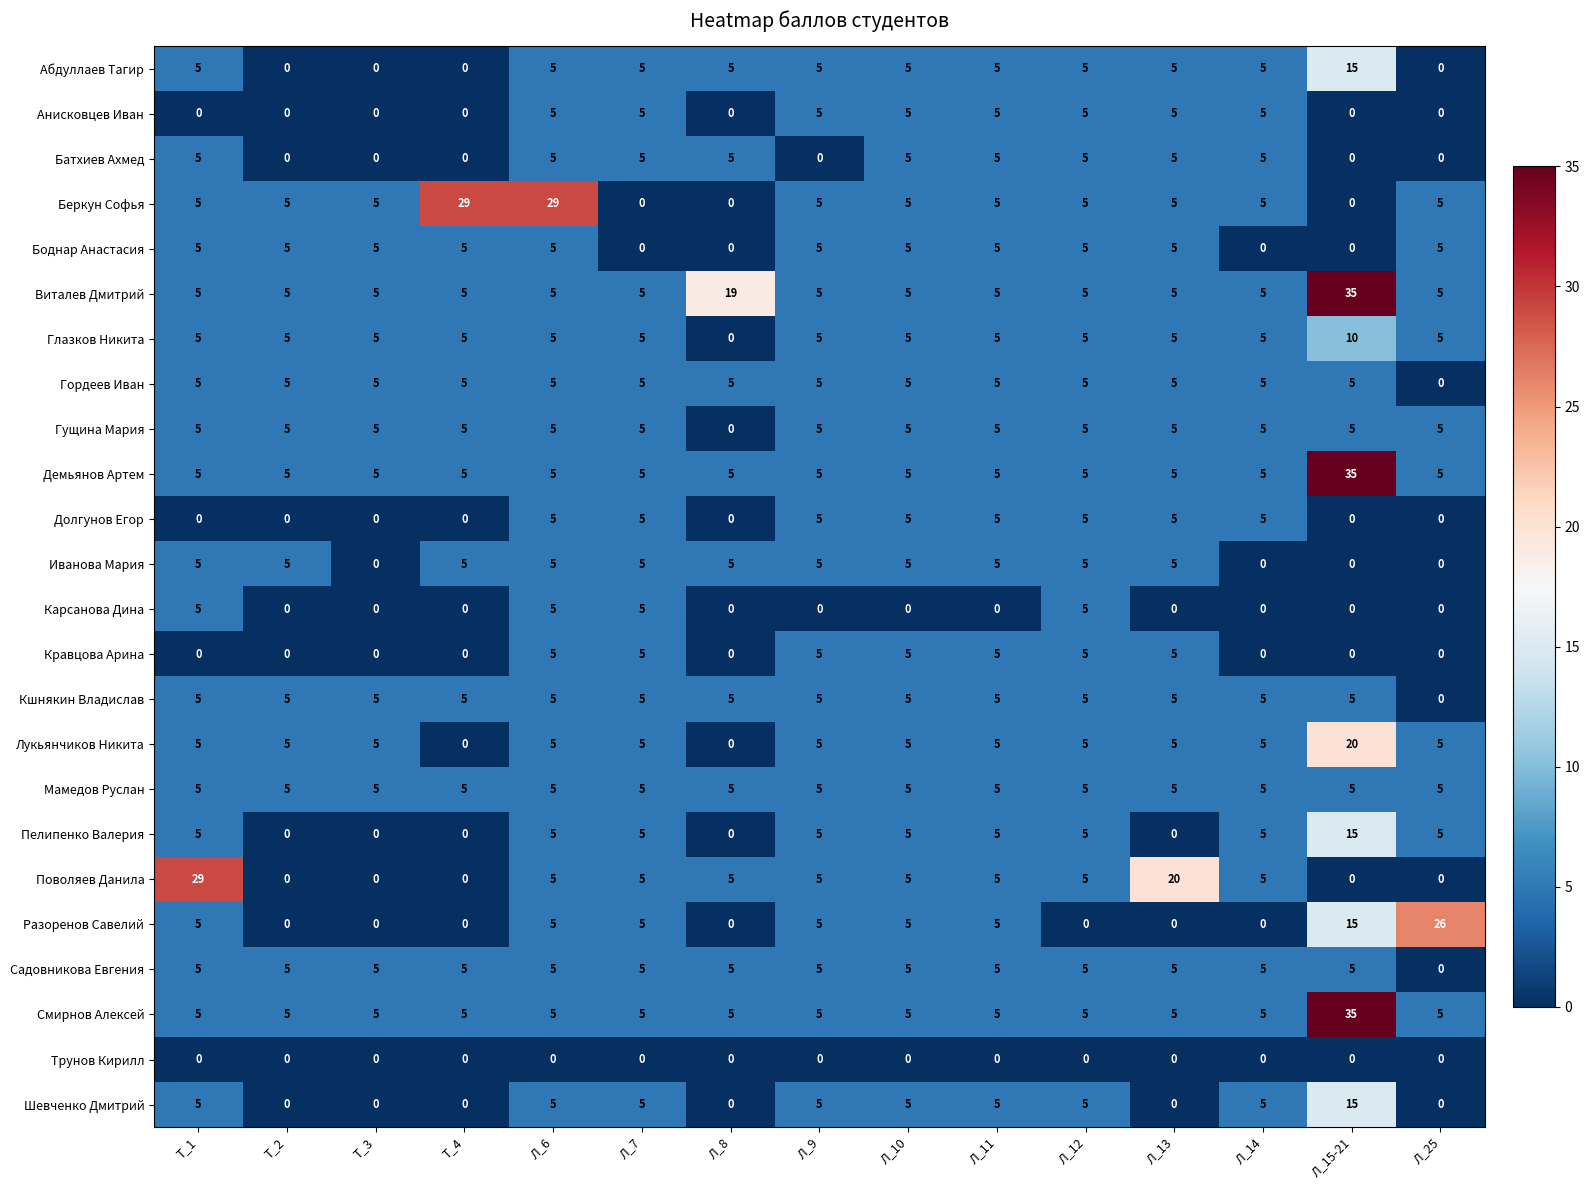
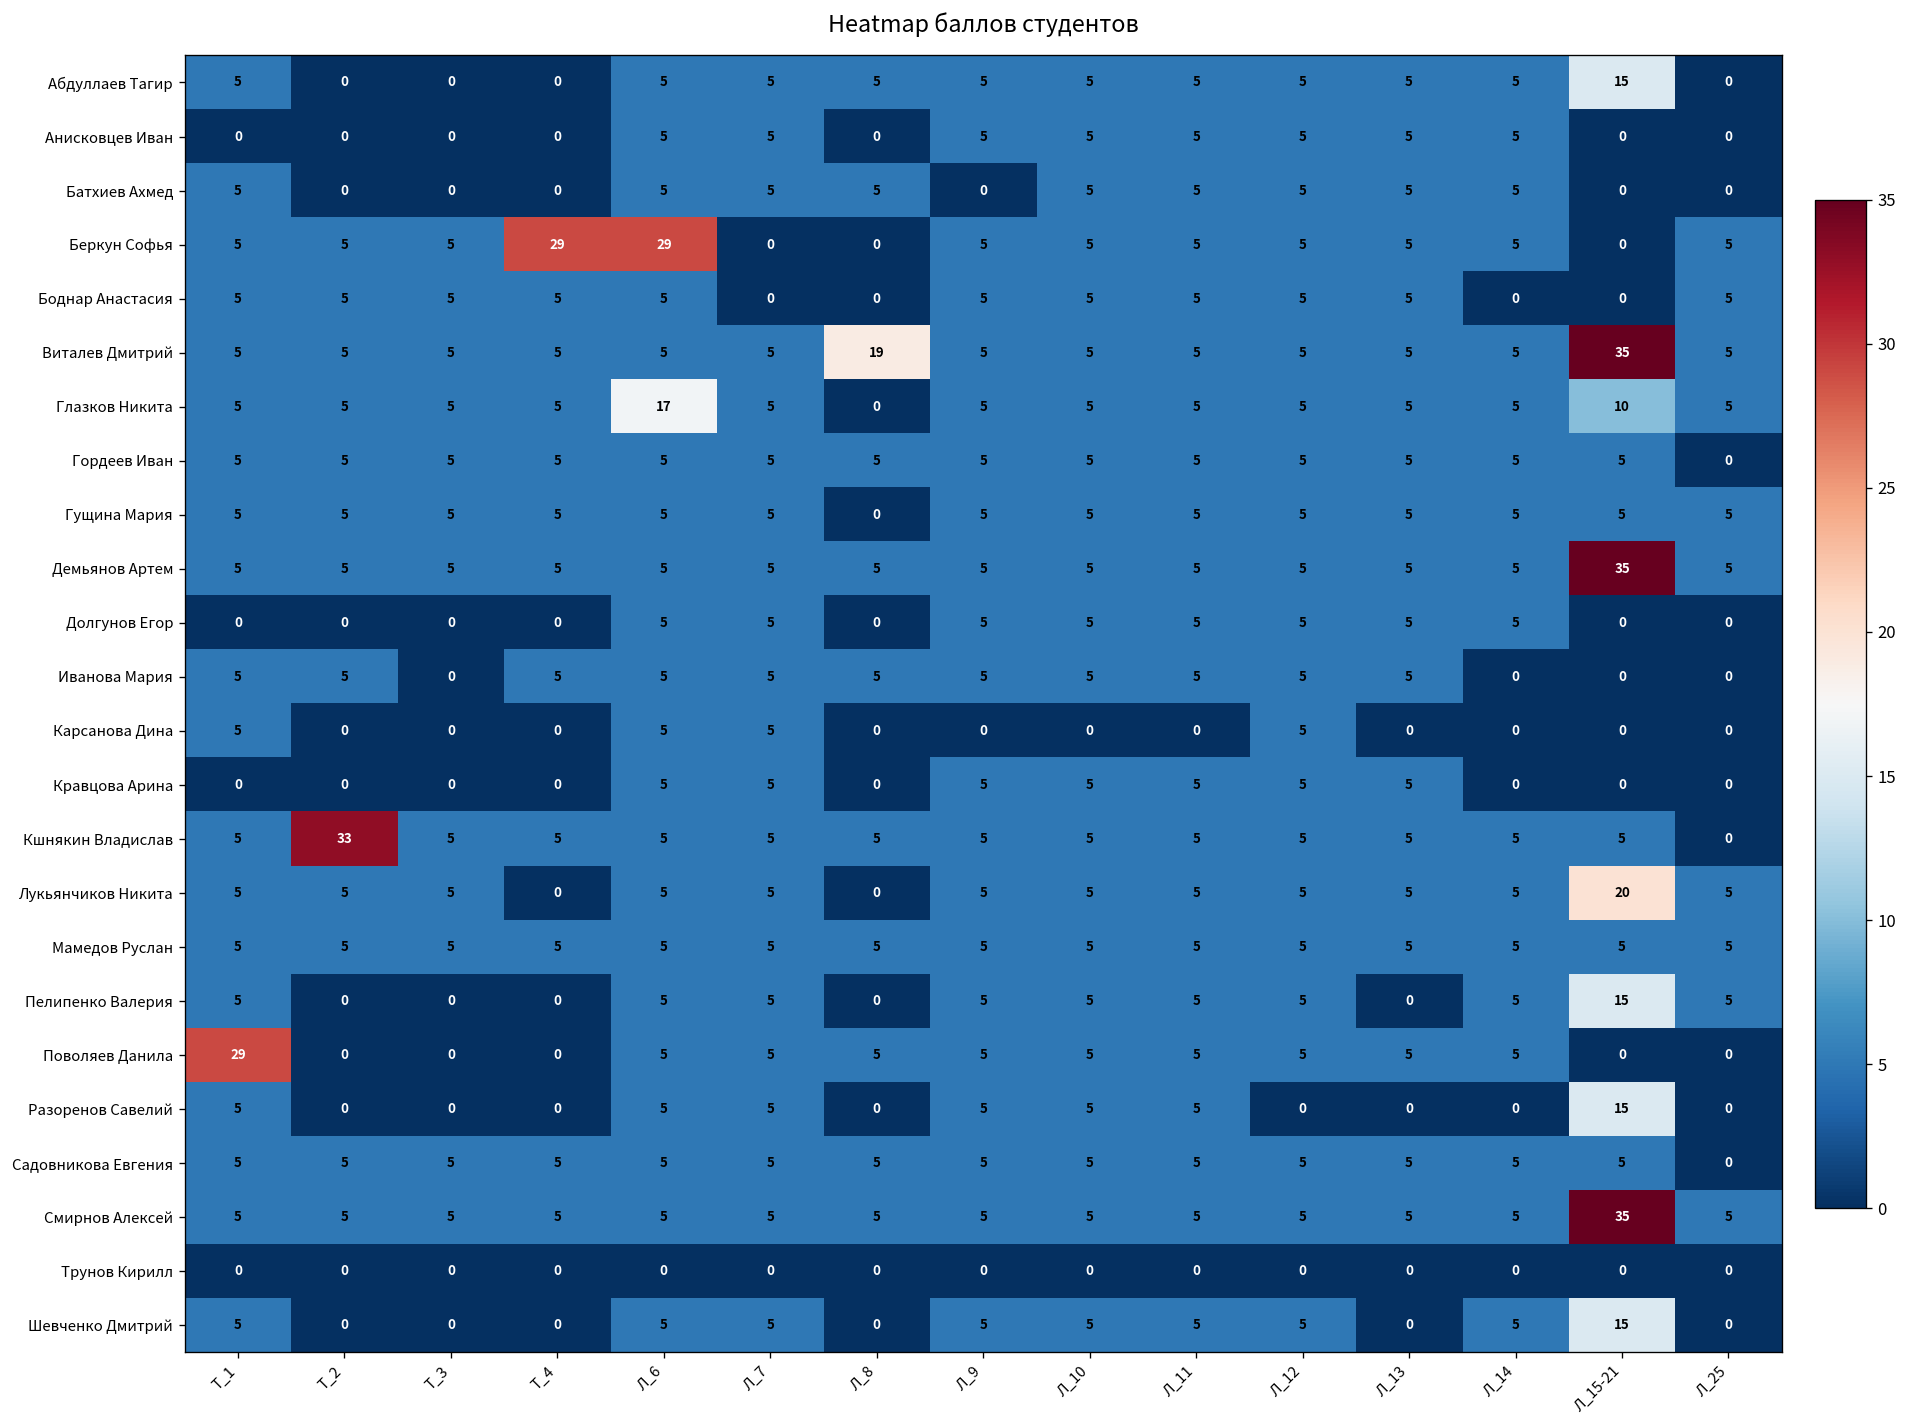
  {
    "Глазков Никита": {
      "Т_1": 5,
      "Т_2": 5,
      "Т_3": 5,
      "Т_4": 5,
-     "Л_6": 5,
+     "Л_6": 17,
      "Л_7": 5,
      "Л_8": 0,
      "Л_9": 5,
      "Л_10": 5,
      "Л_11": 5,
      "Л_12": 5,
      "Л_13": 5,
      "Л_14": 5,
      "Л_15-21": 10,
      "Л_25": 5
    },
    "Кшнякин Владислав": {
      "Т_1": 5,
-     "Т_2": 5,
+     "Т_2": 33,
      "Т_3": 5,
      "Т_4": 5,
      "Л_6": 5,
      "Л_7": 5,
      "Л_8": 5,
      "Л_9": 5,
      "Л_10": 5,
      "Л_11": 5,
      "Л_12": 5,
      "Л_13": 5,
      "Л_14": 5,
      "Л_15-21": 5,
      "Л_25": 0
    },
    "Поволяев Данила": {
      "Т_1": 29,
      "Т_2": 0,
      "Т_3": 0,
      "Т_4": 0,
      "Л_6": 5,
      "Л_7": 5,
      "Л_8": 5,
      "Л_9": 5,
      "Л_10": 5,
      "Л_11": 5,
      "Л_12": 5,
-     "Л_13": 20,
+     "Л_13": 5,
      "Л_14": 5,
      "Л_15-21": 0,
      "Л_25": 0
    },
    "Разоренов Савелий": {
      "Т_1": 5,
      "Т_2": 0,
      "Т_3": 0,
      "Т_4": 0,
      "Л_6": 5,
      "Л_7": 5,
      "Л_8": 0,
      "Л_9": 5,
      "Л_10": 5,
      "Л_11": 5,
      "Л_12": 0,
      "Л_13": 0,
      "Л_14": 0,
      "Л_15-21": 15,
-     "Л_25": 26
+     "Л_25": 0
    }
  }
